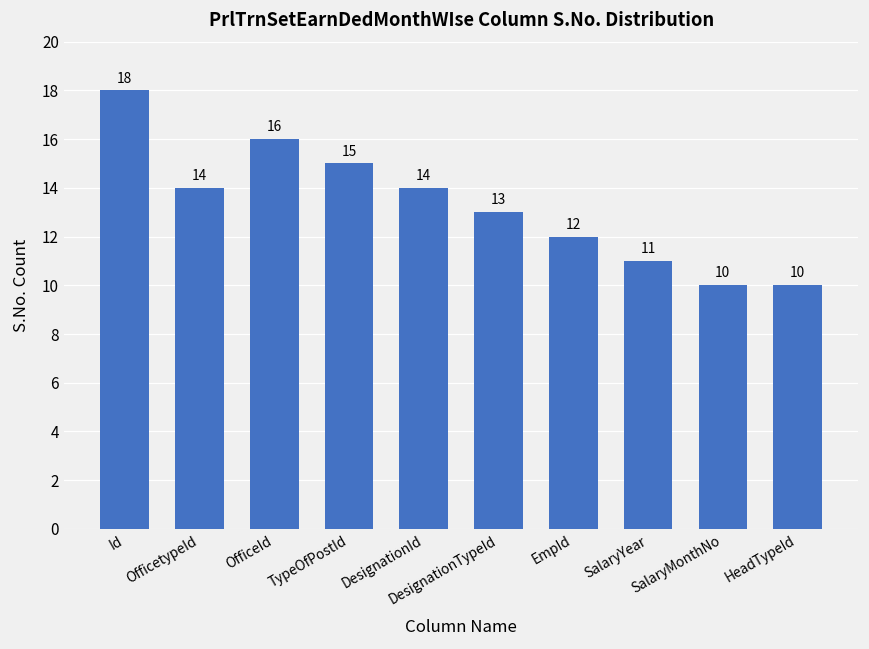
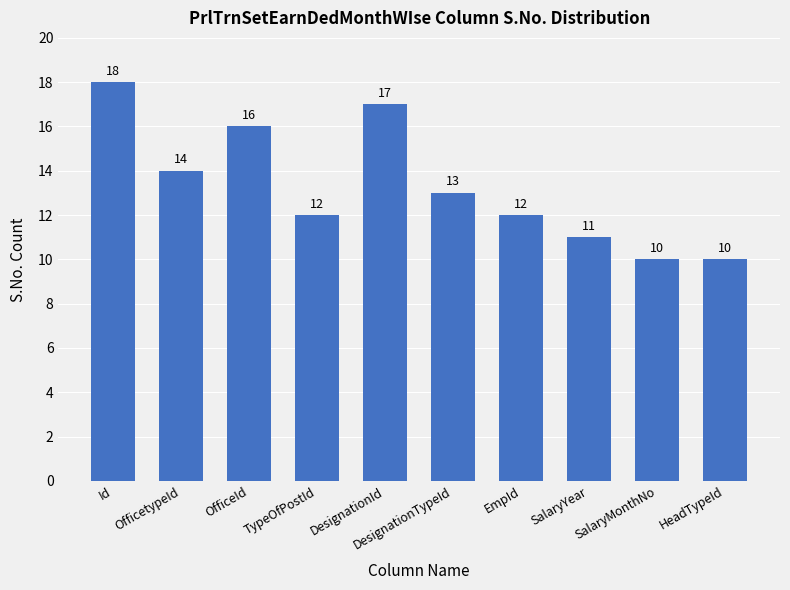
  {
    "Id": 18,
    "OfficetypeId": 14,
    "OfficeId": 16,
-   "TypeOfPostId": 15,
-   "DesignationId": 14,
+   "TypeOfPostId": 12,
+   "DesignationId": 17,
    "DesignationTypeId": 13,
    "EmpId": 12,
    "SalaryYear": 11,
    "SalaryMonthNo": 10,
    "HeadTypeId": 10
  }
